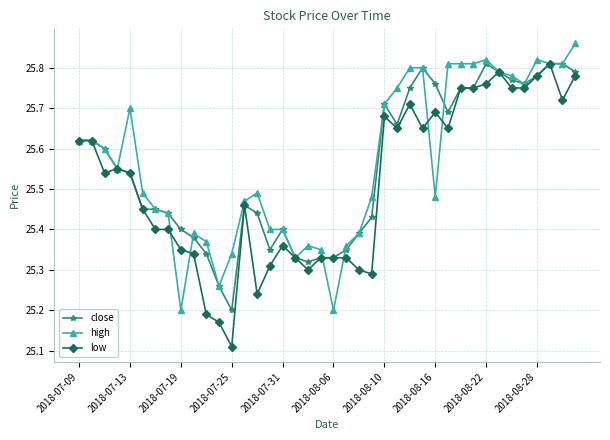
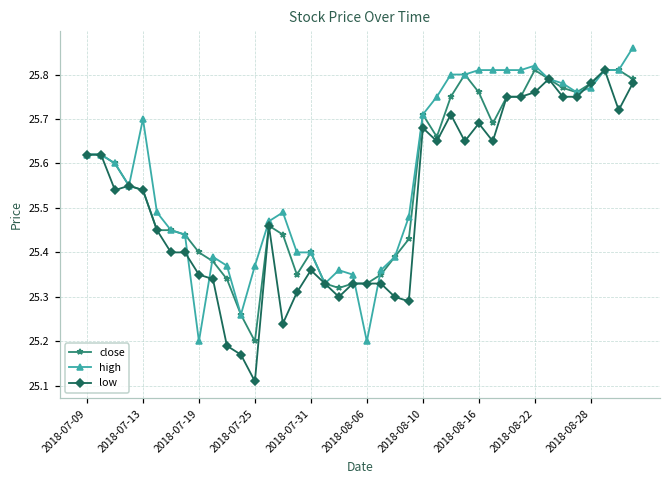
  {
    "high": {
      "2018-07-13": 25.70,
      "2018-07-19": 25.20,
-     "2018-07-25": 25.34,
+     "2018-07-25": 25.37,
      "2018-08-06": 25.20,
-     "2018-08-16": 25.48,
+     "2018-08-16": 25.81,
      "2018-08-22": 25.82,
-     "2018-08-28": 25.82
+     "2018-08-28": 25.77
    }
  }
